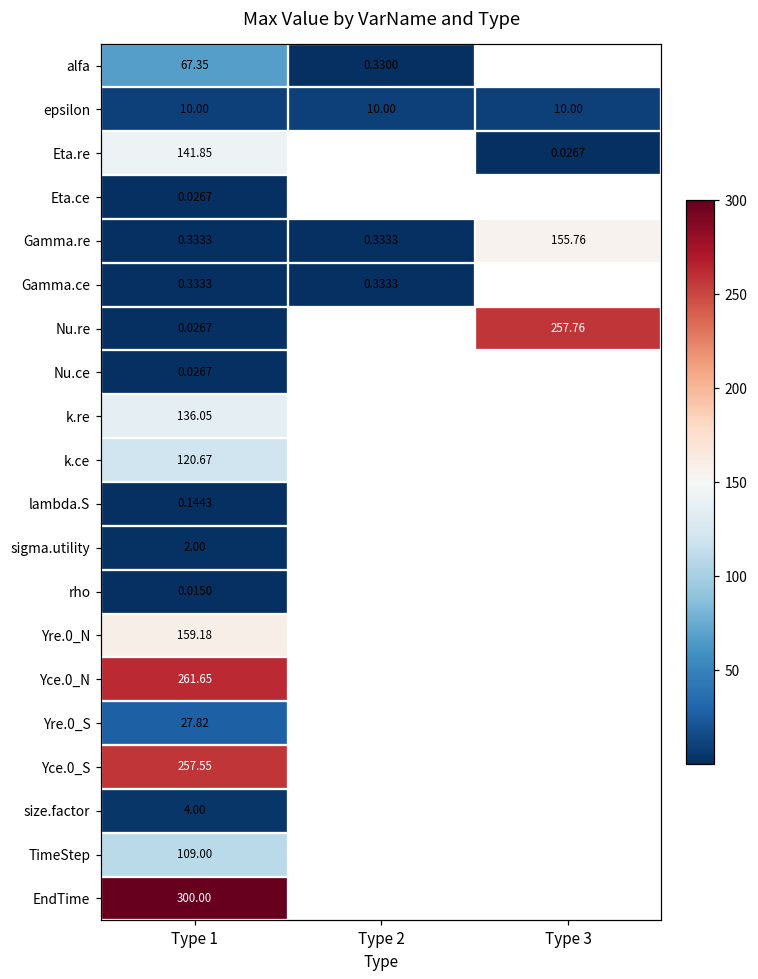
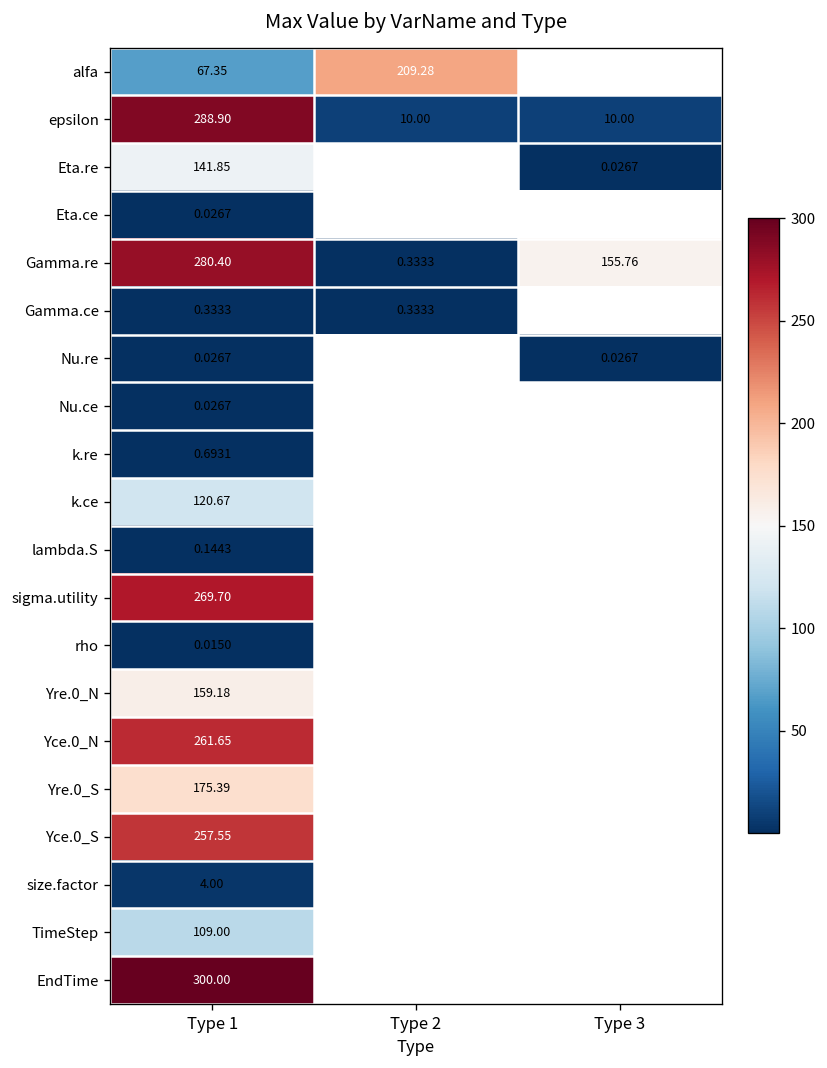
  {
    "alfa": {
      "Type 1": 67.35,
-     "Type 2": 0.3300
+     "Type 2": 209.28
    },
    "epsilon": {
-     "Type 1": 10.00,
+     "Type 1": 288.90,
      "Type 2": 10.00,
      "Type 3": 10.00
    },
    "Eta.re": {
      "Type 1": 141.85,
      "Type 3": 0.0267
    },
    "Eta.ce": {
      "Type 1": 0.0267
    },
    "Gamma.re": {
-     "Type 1": 0.3333,
+     "Type 1": 280.40,
      "Type 2": 0.3333,
      "Type 3": 155.76
    },
    "Gamma.ce": {
      "Type 1": 0.3333,
      "Type 2": 0.3333
    },
    "Nu.re": {
      "Type 1": 0.0267,
-     "Type 3": 257.76
+     "Type 3": 0.0267
    },
    "Nu.ce": {
      "Type 1": 0.0267
    },
    "k.re": {
-     "Type 1": 136.05
+     "Type 1": 0.6931
    },
    "k.ce": {
      "Type 1": 120.67
    },
    "lambda.S": {
      "Type 1": 0.1443
    },
    "sigma.utility": {
-     "Type 1": 2.00
+     "Type 1": 269.70
    },
    "rho": {
      "Type 1": 0.0150
    },
    "Yre.0_N": {
      "Type 1": 159.18
    },
    "Yce.0_N": {
      "Type 1": 261.65
    },
    "Yre.0_S": {
-     "Type 1": 27.82
+     "Type 1": 175.39
    },
    "Yce.0_S": {
      "Type 1": 257.55
    },
    "size.factor": {
      "Type 1": 4.00
    },
    "TimeStep": {
      "Type 1": 109.00
    },
    "EndTime": {
      "Type 1": 300.00
    }
  }
